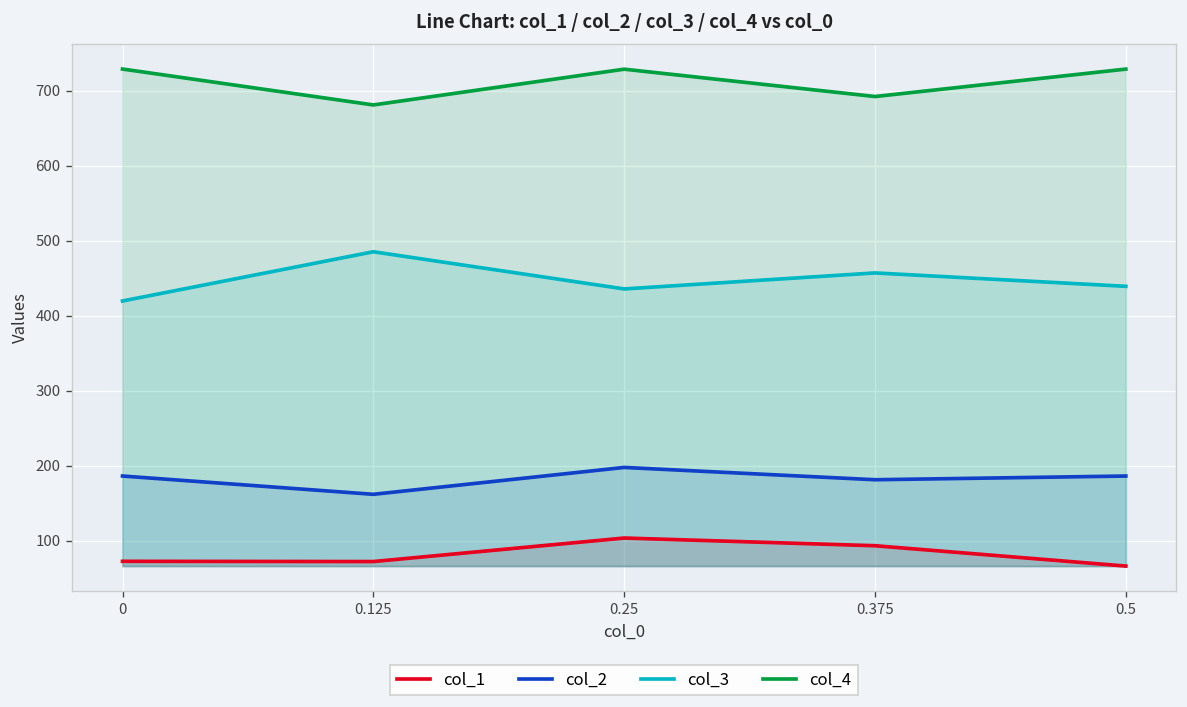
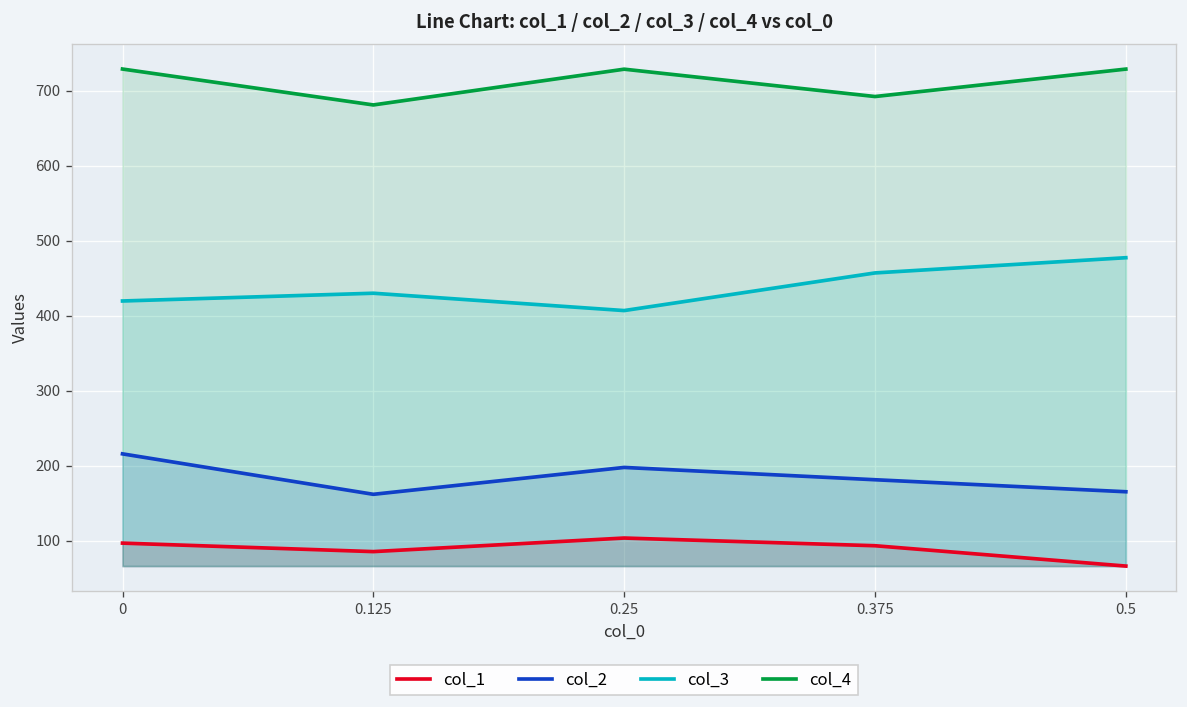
  {
    "col_1": {
-     "0": 70,
-     "0.125": 70,
+     "0": 100,
+     "0.125": 90,
      "0.25": 100,
      "0.375": 90,
      "0.5": 70
    },
    "col_2": {
-     "0": 190,
+     "0": 220,
      "0.125": 160,
      "0.25": 200,
      "0.375": 180,
-     "0.5": 190
+     "0.5": 170
    },
    "col_3": {
      "0": 420,
-     "0.125": 490,
-     "0.25": 440,
+     "0.125": 430,
+     "0.25": 410,
      "0.375": 460,
-     "0.5": 440
+     "0.5": 480
    },
    "col_4": {
      "0": 730,
      "0.125": 680,
      "0.25": 730,
      "0.375": 690,
      "0.5": 730
    }
  }
